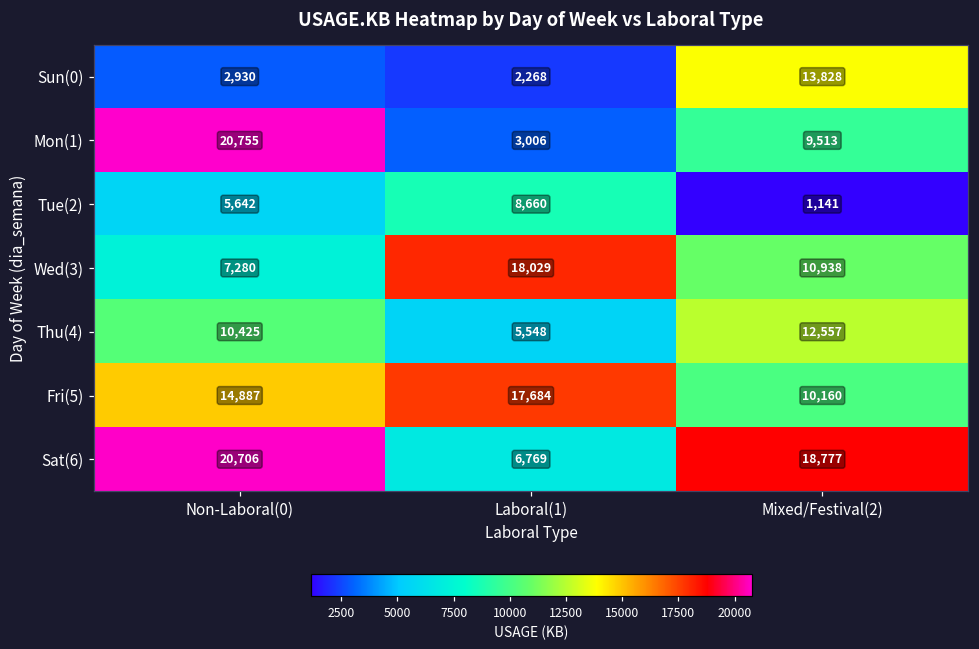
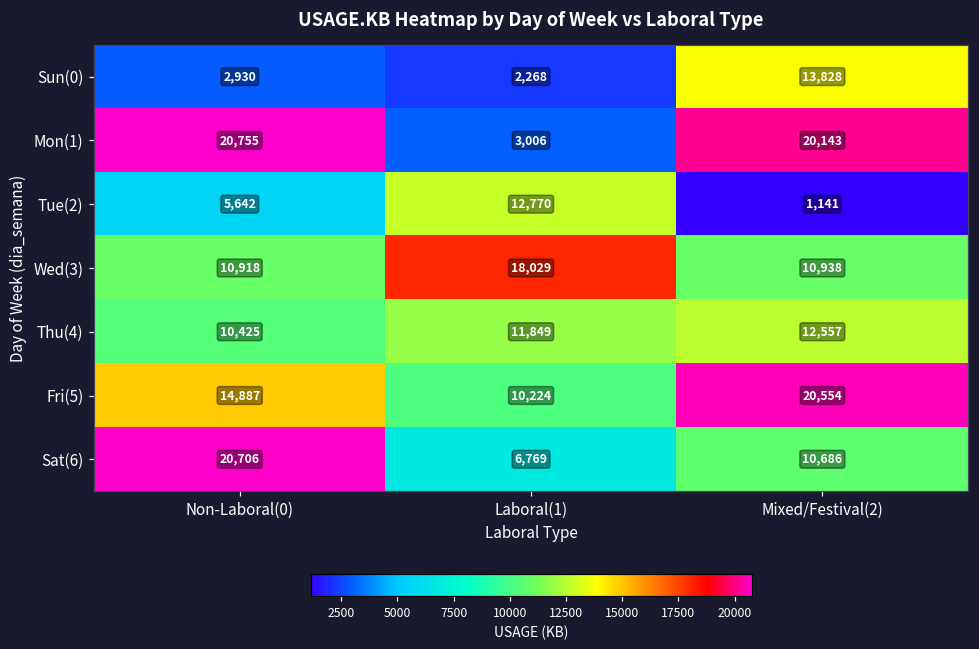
  {
    "Mon(1)": {
-     "Mixed/Festival(2)": "9,513"
+     "Mixed/Festival(2)": "20,143"
    },
    "Tue(2)": {
-     "Laboral(1)": "8,660"
+     "Laboral(1)": "12,770"
    },
    "Wed(3)": {
-     "Non-Laboral(0)": "7,280"
+     "Non-Laboral(0)": "10,918"
    },
    "Thu(4)": {
-     "Laboral(1)": "5,548"
+     "Laboral(1)": "11,849"
    },
    "Fri(5)": {
-     "Laboral(1)": "17,684",
-     "Mixed/Festival(2)": "10,160"
+     "Laboral(1)": "10,224",
+     "Mixed/Festival(2)": "20,554"
    },
    "Sat(6)": {
-     "Mixed/Festival(2)": "18,777"
+     "Mixed/Festival(2)": "10,686"
    }
  }
